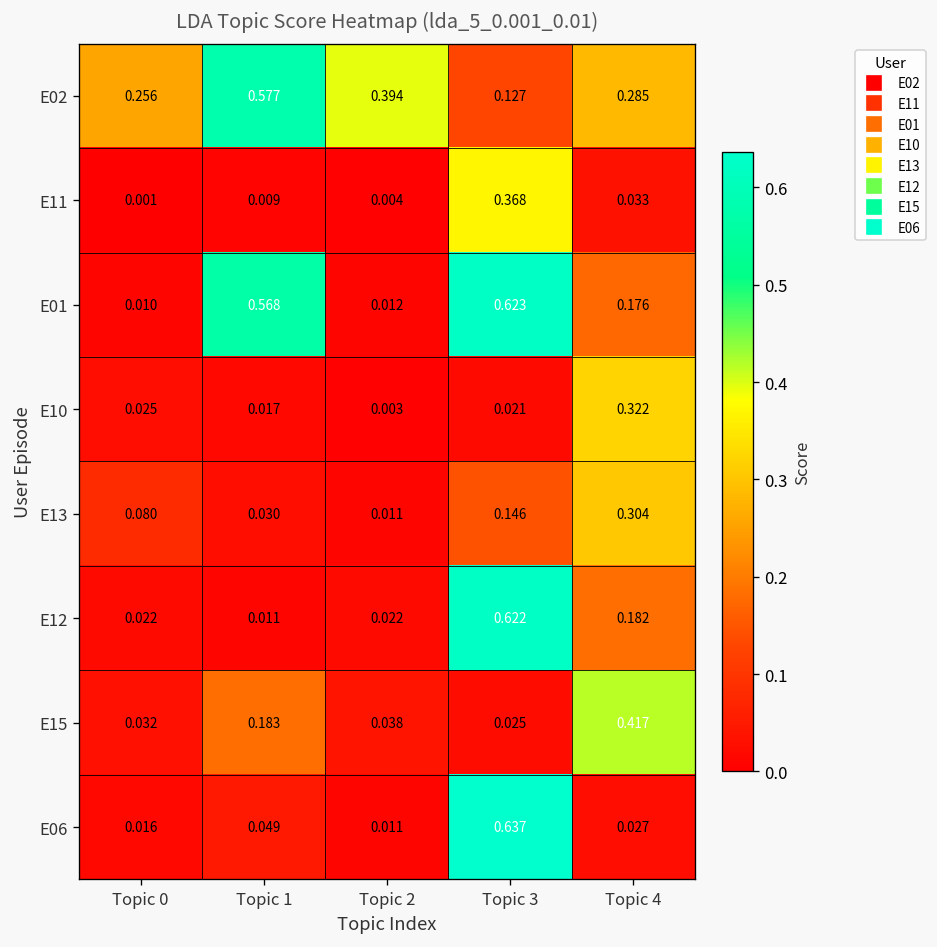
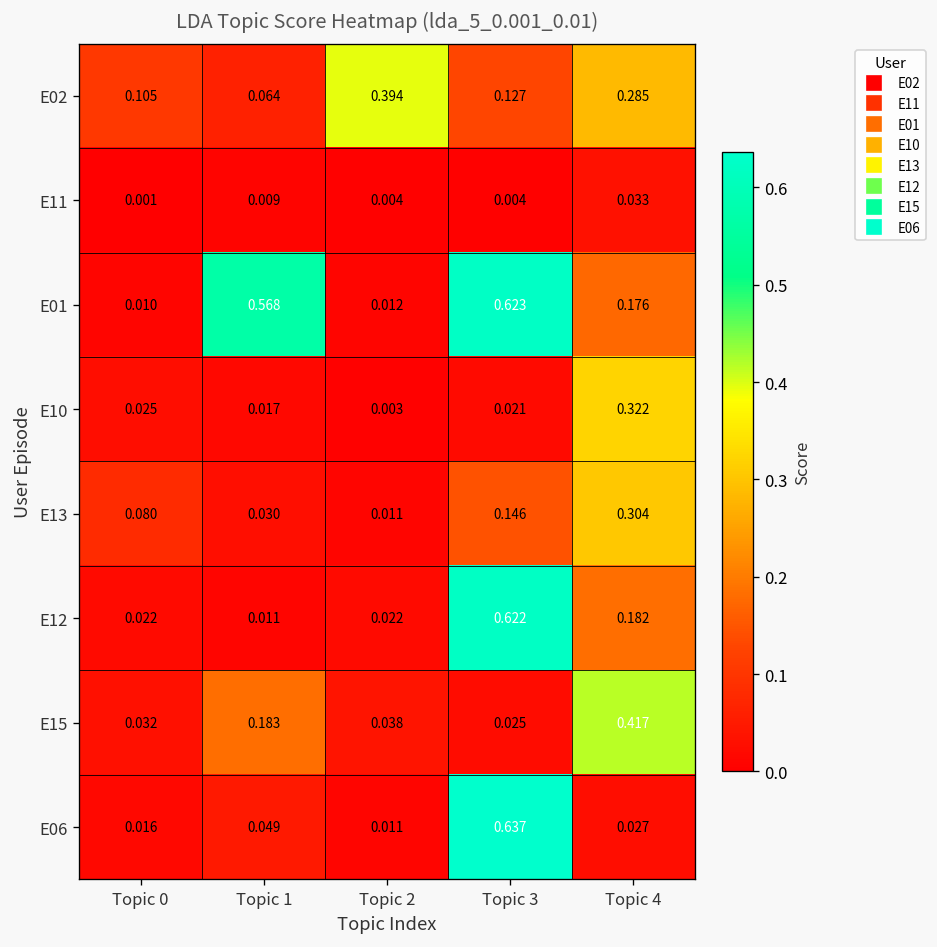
  {
    "E02": {
-     "Topic 0": 0.256,
-     "Topic 1": 0.577,
+     "Topic 0": 0.105,
+     "Topic 1": 0.064,
      "Topic 2": 0.394,
      "Topic 3": 0.127,
      "Topic 4": 0.285
    },
    "E11": {
      "Topic 0": 0.001,
      "Topic 1": 0.009,
      "Topic 2": 0.004,
-     "Topic 3": 0.368,
+     "Topic 3": 0.004,
      "Topic 4": 0.033
    },
    "E01": {
      "Topic 0": 0.010,
      "Topic 1": 0.568,
      "Topic 2": 0.012,
      "Topic 3": 0.623,
      "Topic 4": 0.176
    },
    "E10": {
      "Topic 0": 0.025,
      "Topic 1": 0.017,
      "Topic 2": 0.003,
      "Topic 3": 0.021,
      "Topic 4": 0.322
    },
    "E13": {
      "Topic 0": 0.080,
      "Topic 1": 0.030,
      "Topic 2": 0.011,
      "Topic 3": 0.146,
      "Topic 4": 0.304
    },
    "E12": {
      "Topic 0": 0.022,
      "Topic 1": 0.011,
      "Topic 2": 0.022,
      "Topic 3": 0.622,
      "Topic 4": 0.182
    },
    "E15": {
      "Topic 0": 0.032,
      "Topic 1": 0.183,
      "Topic 2": 0.038,
      "Topic 3": 0.025,
      "Topic 4": 0.417
    },
    "E06": {
      "Topic 0": 0.016,
      "Topic 1": 0.049,
      "Topic 2": 0.011,
      "Topic 3": 0.637,
      "Topic 4": 0.027
    }
  }
